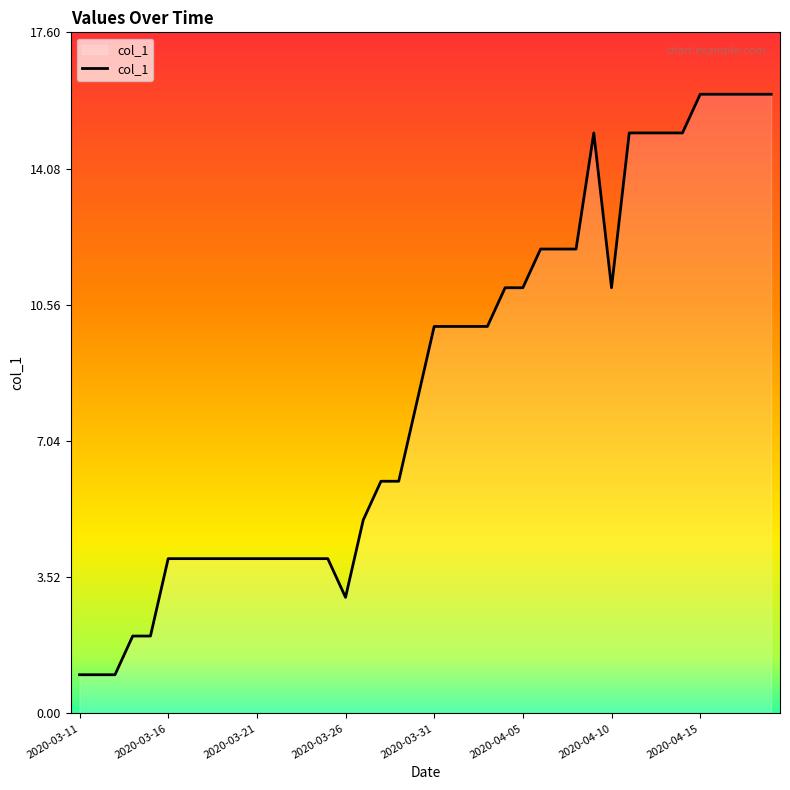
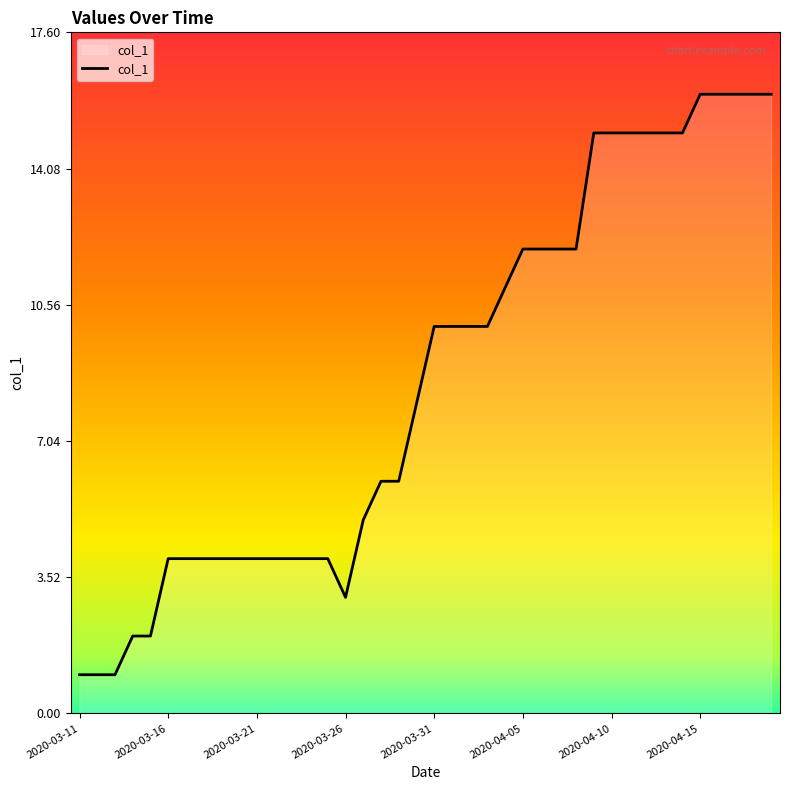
  {
    "2020-03-11": 1,
    "2020-03-16": 4,
    "2020-03-21": 4,
    "2020-03-26": 3,
    "2020-03-31": 10,
-   "2020-04-05": 11,
-   "2020-04-10": 11,
+   "2020-04-05": 12,
+   "2020-04-10": 15,
    "2020-04-15": 16
  }
